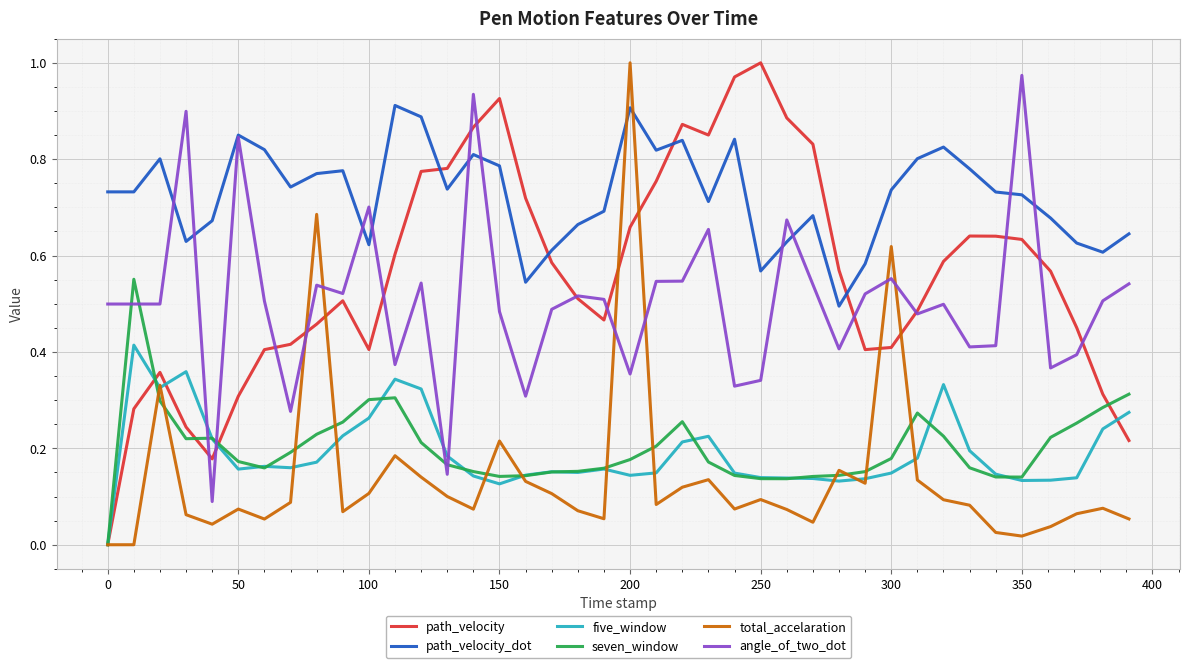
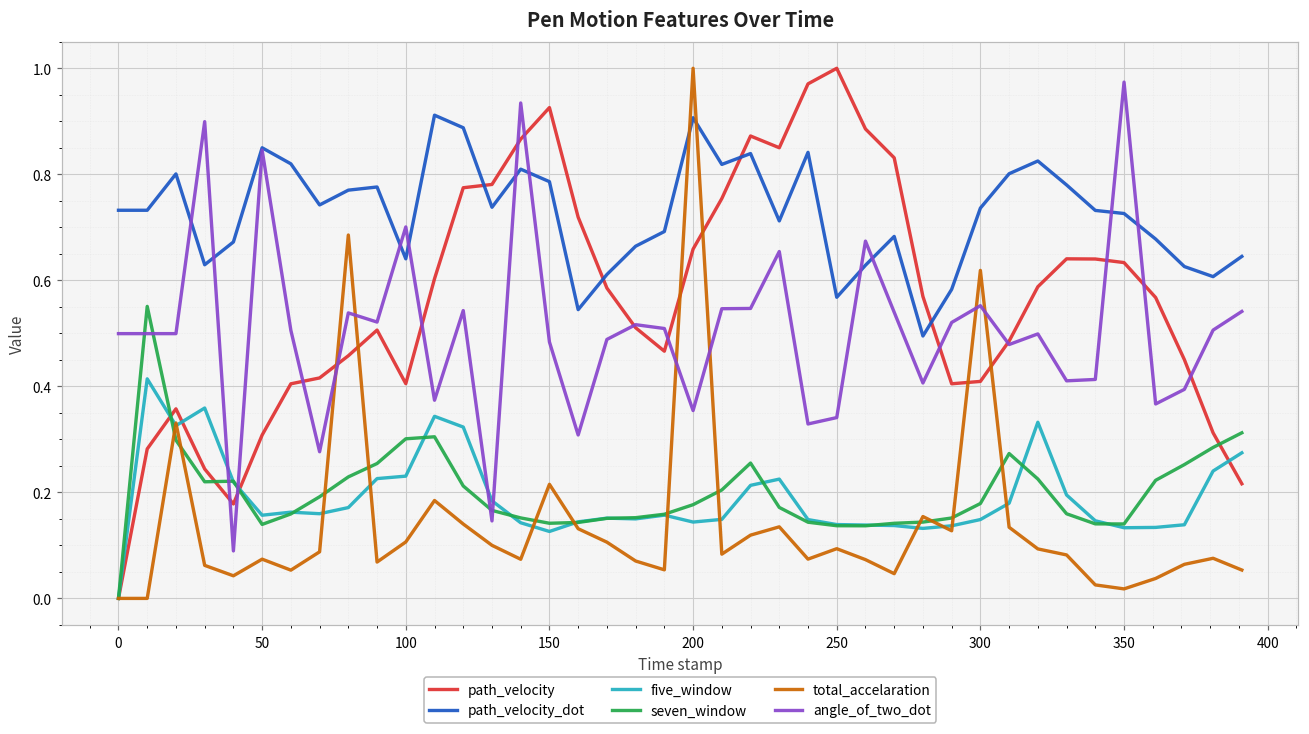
  {
    "path_velocity": {
      "50": 0.31,
      "100": 0.41,
      "150": 0.93,
      "200": 0.66,
      "250": 1.00,
      "300": 0.41,
      "350": 0.63
    },
    "path_velocity_dot": {
      "0": 0.73,
-     "100": 0.62,
+     "100": 0.64,
      "150": 0.79,
      "200": 0.91,
      "250": 0.57,
      "300": 0.74,
      "350": 0.73
    },
    "five_window": {
      "50": 0.16,
-     "100": 0.26,
+     "100": 0.23,
      "150": 0.13,
      "200": 0.14,
      "300": 0.15,
      "350": 0.13
    },
    "seven_window": {
-     "50": 0.17,
+     "50": 0.14,
      "100": 0.30,
      "150": 0.14,
      "200": 0.18,
      "300": 0.18,
      "350": 0.14
    },
    "total_accelaration": {
      "50": 0.07,
      "100": 0.11,
      "150": 0.22,
      "200": 1.00,
      "250": 0.09,
      "300": 0.62,
      "350": 0.02
    },
    "angle_of_two_dot": {
      "0": 0.50,
      "100": 0.70,
      "150": 0.48,
      "200": 0.35,
      "250": 0.34,
      "300": 0.55,
      "350": 0.97
    }
  }
